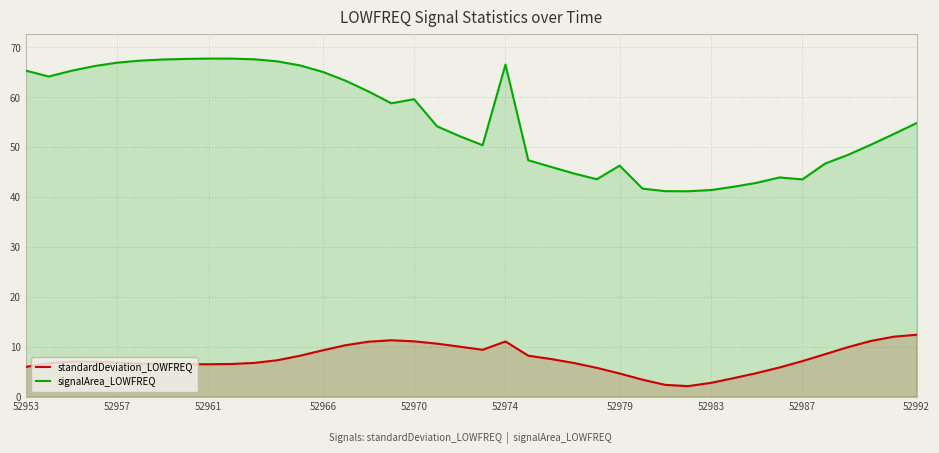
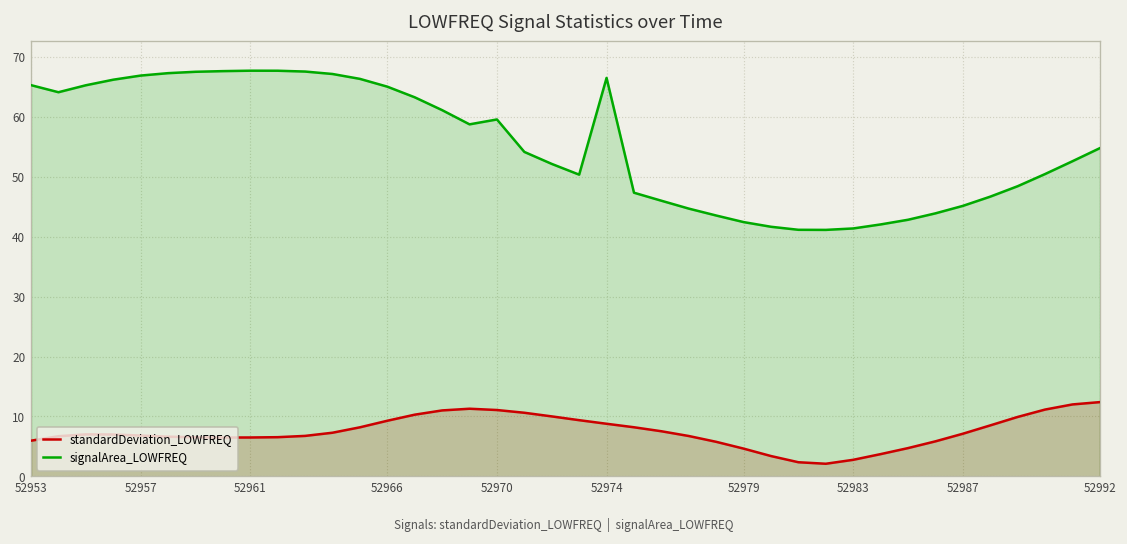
  {
    "standardDeviation_LOWFREQ": {
      "52953": 6,
      "52961": 6,
      "52966": 9,
      "52970": 11,
-     "52974": 11,
+     "52974": 9,
      "52979": 5,
      "52983": 3,
      "52987": 7,
      "52992": 12
    },
    "signalArea_LOWFREQ": {
      "52953": 65,
      "52957": 67,
      "52961": 68,
      "52966": 65,
      "52970": 60,
      "52974": 66,
-     "52979": 46,
+     "52979": 42,
      "52983": 41,
-     "52987": 44,
+     "52987": 45,
      "52992": 55
    }
  }
